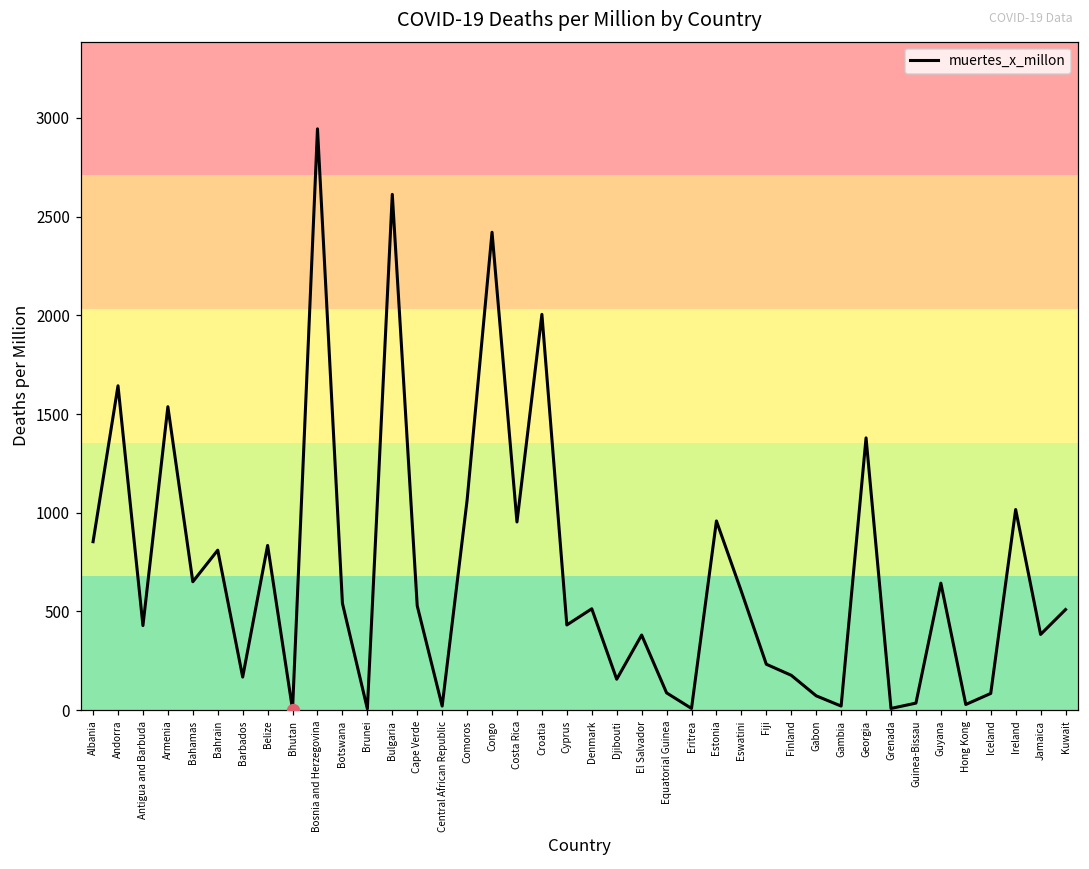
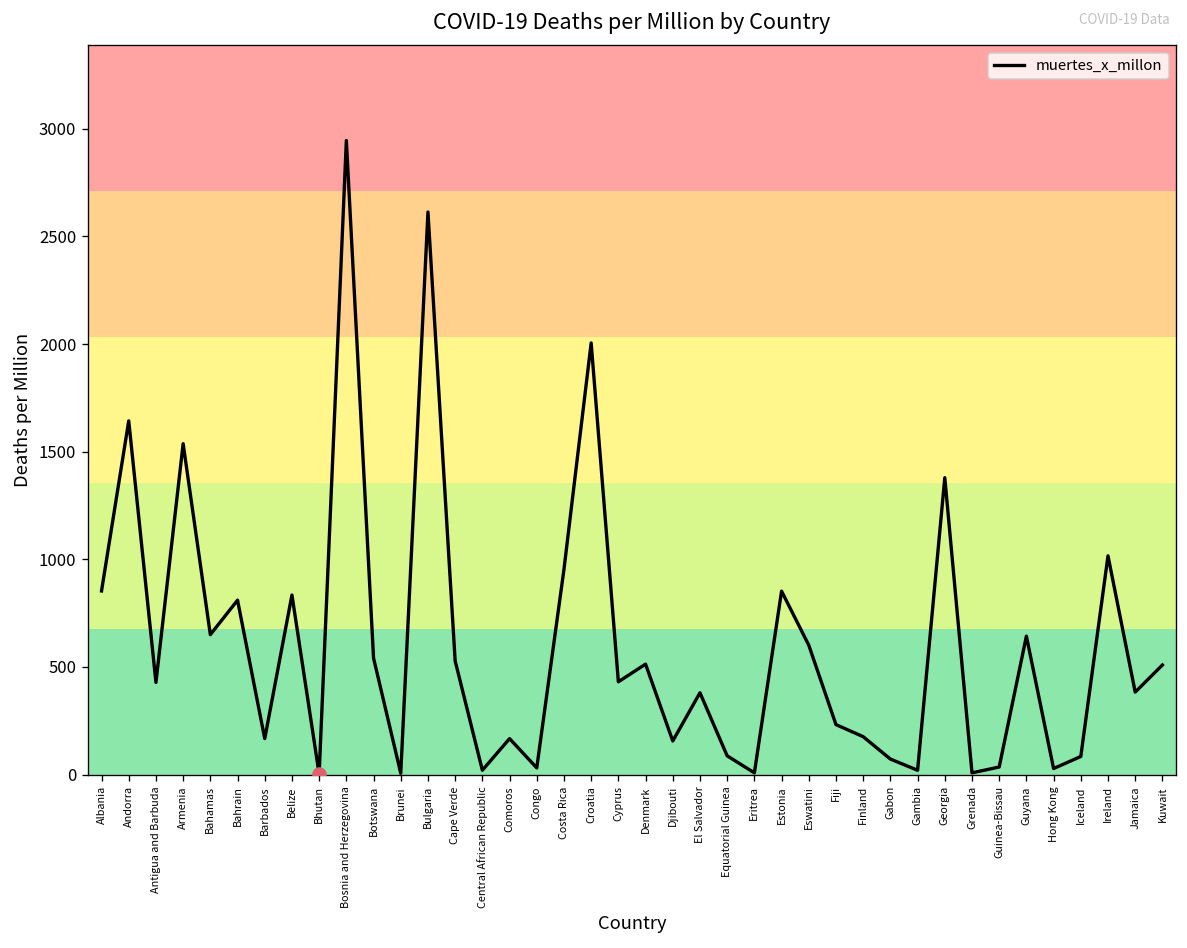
  {
    "muertes_x_millon": {
      "Albania": 850,
      "Andorra": 1640,
      "Antigua and Barbuda": 430,
      "Armenia": 1540,
      "Bahamas": 650,
      "Bahrain": 810,
      "Barbados": 170,
      "Belize": 830,
      "Bosnia and Herzegovina": 2950,
      "Botswana": 540,
      "Brunei": 10,
      "Bulgaria": 2610,
      "Cape Verde": 530,
      "Central African Republic": 20,
-     "Comoros": 1060,
-     "Congo": 2420,
+     "Comoros": 170,
+     "Congo": 30,
      "Costa Rica": 950,
      "Croatia": 2010,
      "Cyprus": 430,
      "Denmark": 510,
      "Djibouti": 160,
      "El Salvador": 380,
      "Equatorial Guinea": 90,
      "Eritrea": 10,
-     "Estonia": 960,
+     "Estonia": 850,
      "Eswatini": 600,
      "Fiji": 230,
      "Finland": 180,
      "Gabon": 70,
      "Gambia": 20,
      "Georgia": 1380,
      "Grenada": 10,
      "Guinea-Bissau": 40,
      "Guyana": 640,
      "Hong Kong": 30,
      "Iceland": 80,
      "Ireland": 1020,
      "Jamaica": 380,
      "Kuwait": 510
    }
  }
